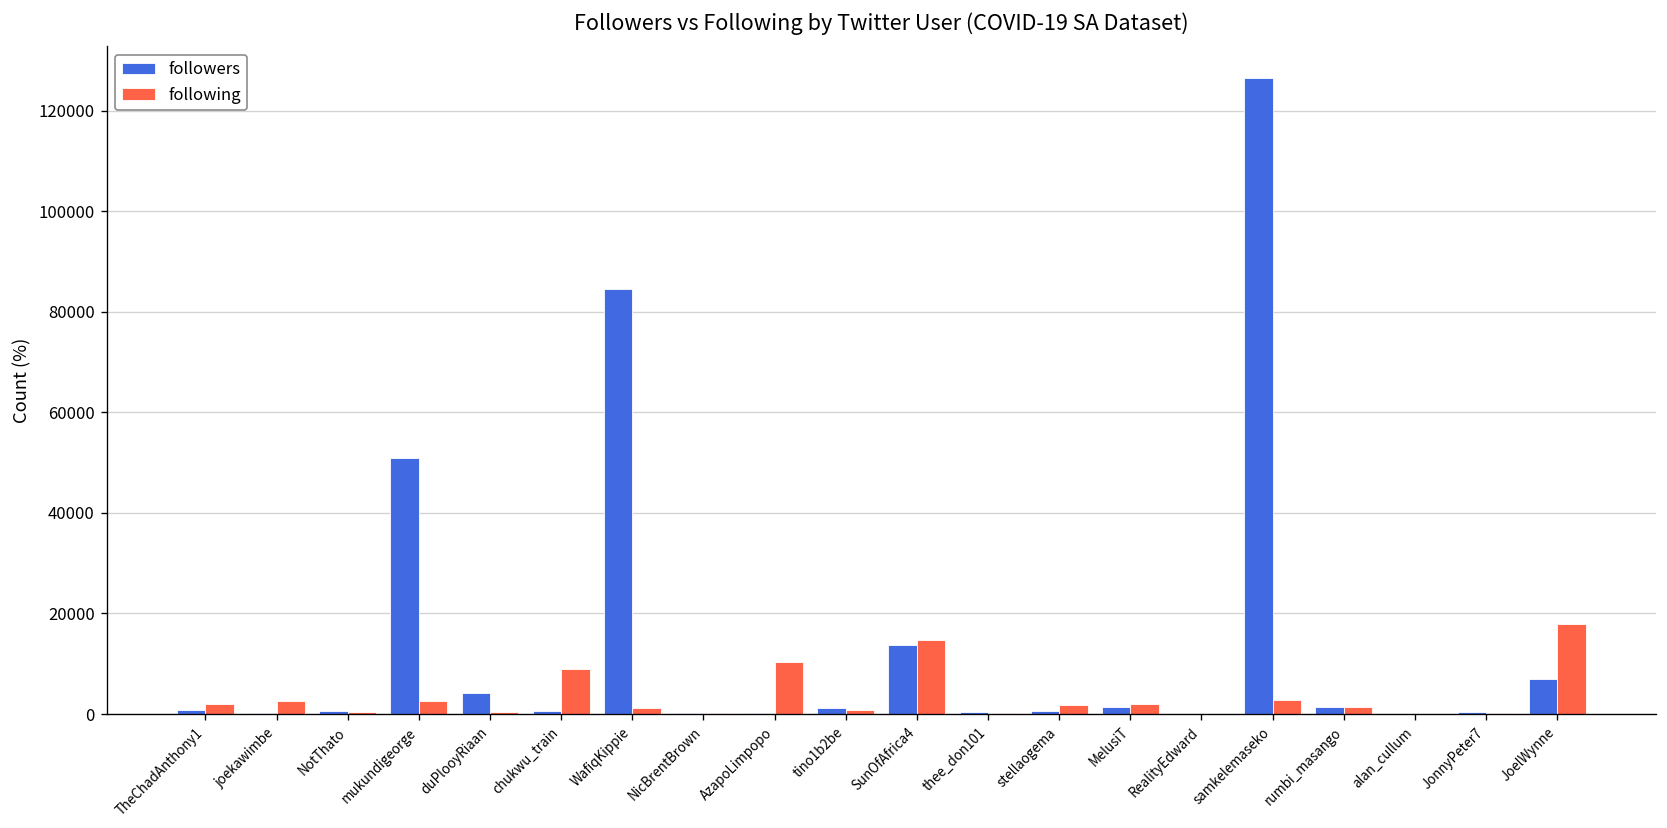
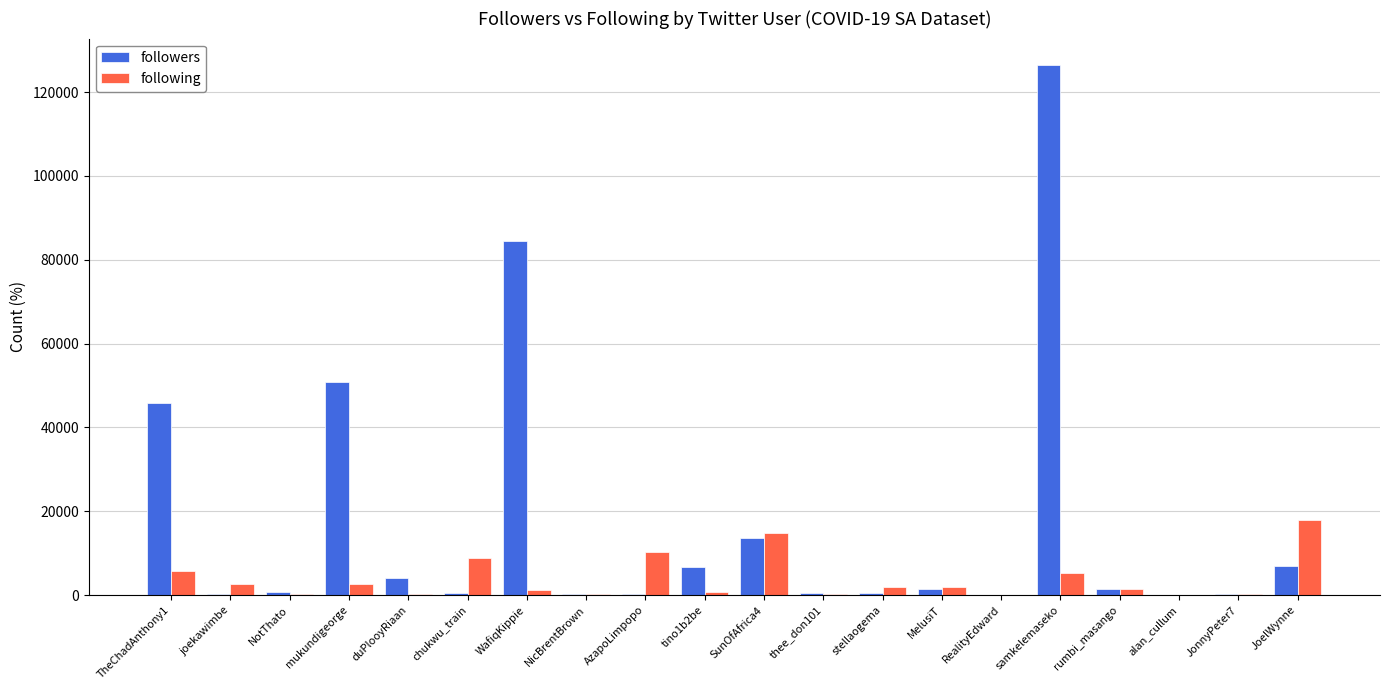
  {
    "followers": {
-     "TheChadAnthony1": 1000,
+     "TheChadAnthony1": 46000,
      "NotThato": 1000,
      "mukundigeorge": 51000,
      "duPlooyRiaan": 4000,
      "WafiqKippie": 84000,
-     "tino1b2be": 1000,
+     "tino1b2be": 7000,
      "SunOfAfrica4": 14000,
      "MelusiT": 1000,
      "samkelemaseko": 126000,
      "rumbi_masango": 1000,
      "JoelWynne": 7000
    },
    "following": {
-     "TheChadAnthony1": 2000,
+     "TheChadAnthony1": 6000,
      "joekawimbe": 3000,
      "mukundigeorge": 3000,
      "chukwu_train": 9000,
      "WafiqKippie": 1000,
      "AzapoLimpopo": 10000,
      "tino1b2be": 1000,
      "SunOfAfrica4": 15000,
      "stellaogema": 2000,
      "MelusiT": 2000,
-     "samkelemaseko": 3000,
+     "samkelemaseko": 5000,
      "rumbi_masango": 1000,
      "JoelWynne": 18000
    }
  }
